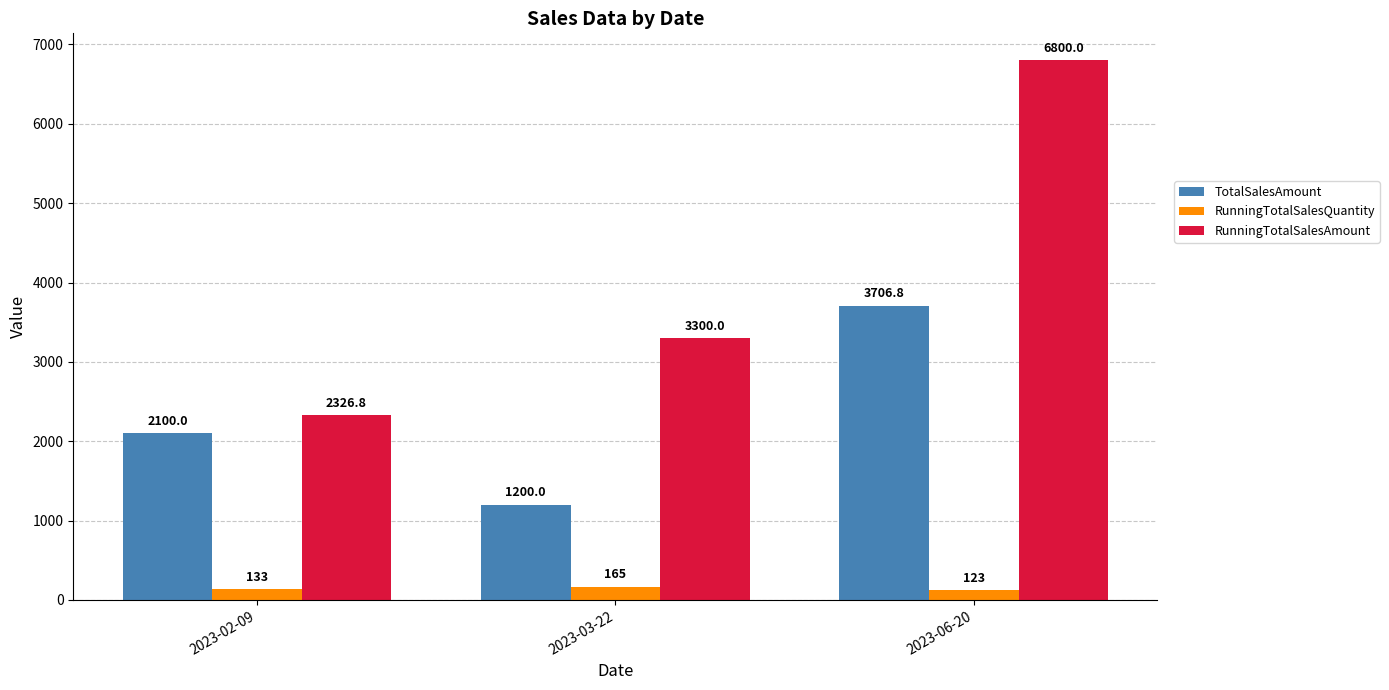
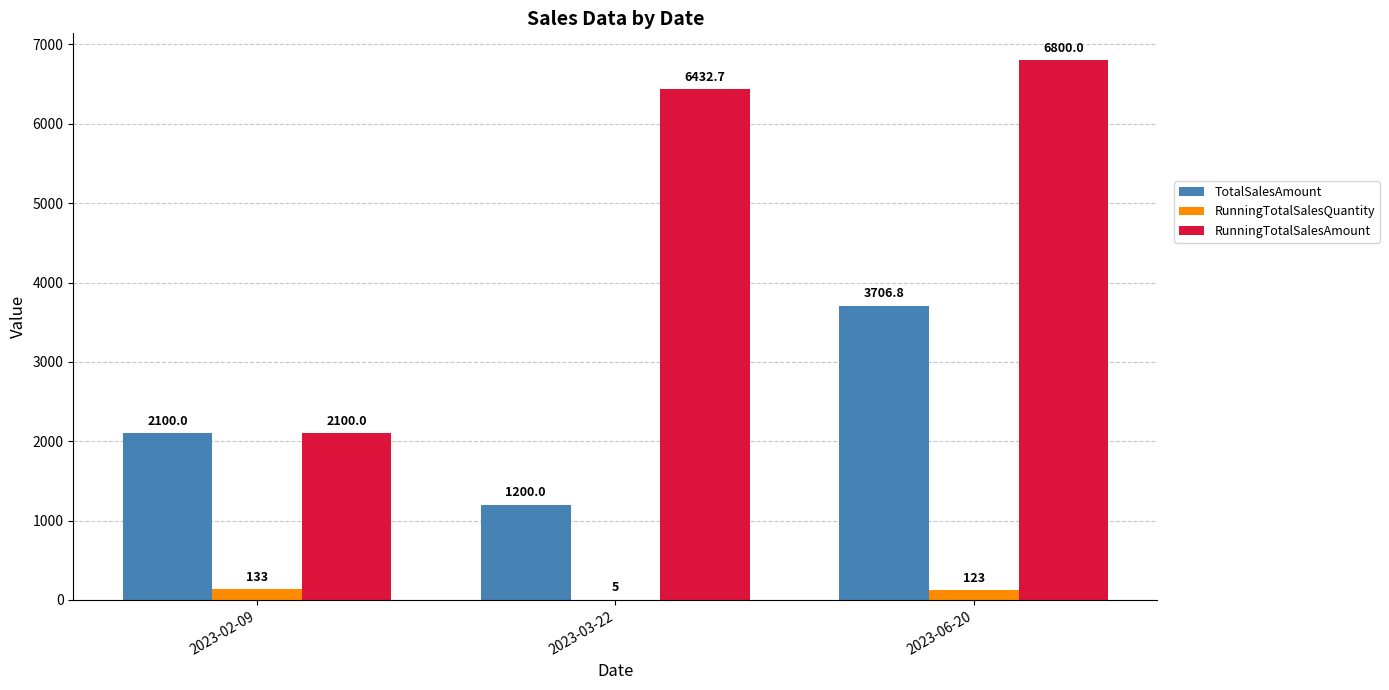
  {
    "TotalSalesAmount": {
      "2023-02-09": 2100.0,
      "2023-03-22": 1200.0,
      "2023-06-20": 3706.8
    },
    "RunningTotalSalesQuantity": {
      "2023-02-09": 133,
-     "2023-03-22": 165,
+     "2023-03-22": 5,
      "2023-06-20": 123
    },
    "RunningTotalSalesAmount": {
-     "2023-02-09": 2326.8,
-     "2023-03-22": 3300.0,
+     "2023-02-09": 2100.0,
+     "2023-03-22": 6432.7,
      "2023-06-20": 6800.0
    }
  }
